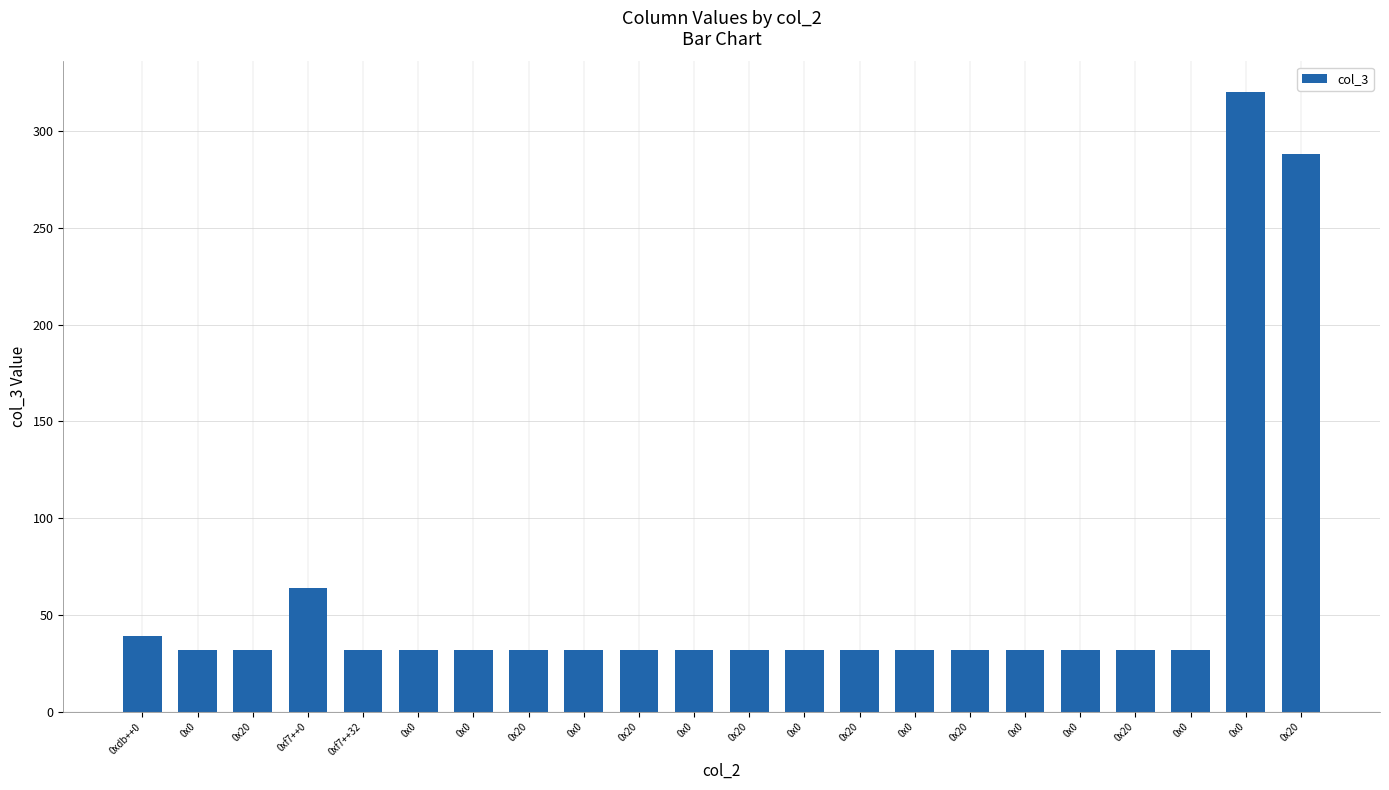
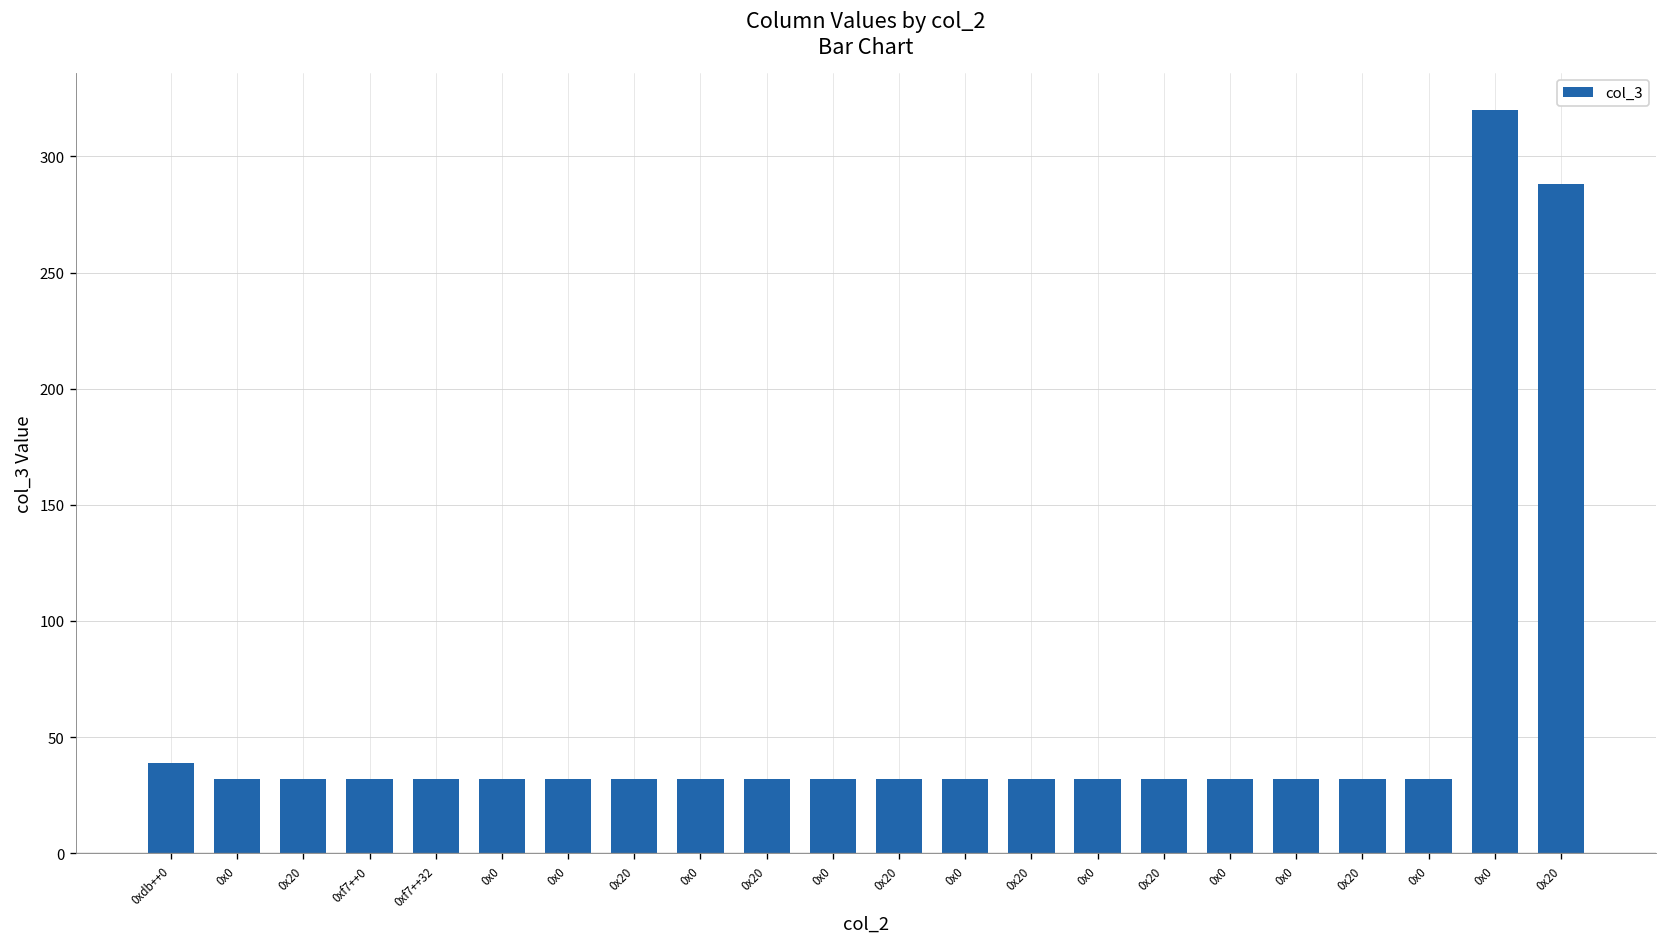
  {
    "0xdb++0": 39,
-   "0xf7++0": 64,
+   "0xf7++0": 32,
    "0xf7++32": 32
  }
